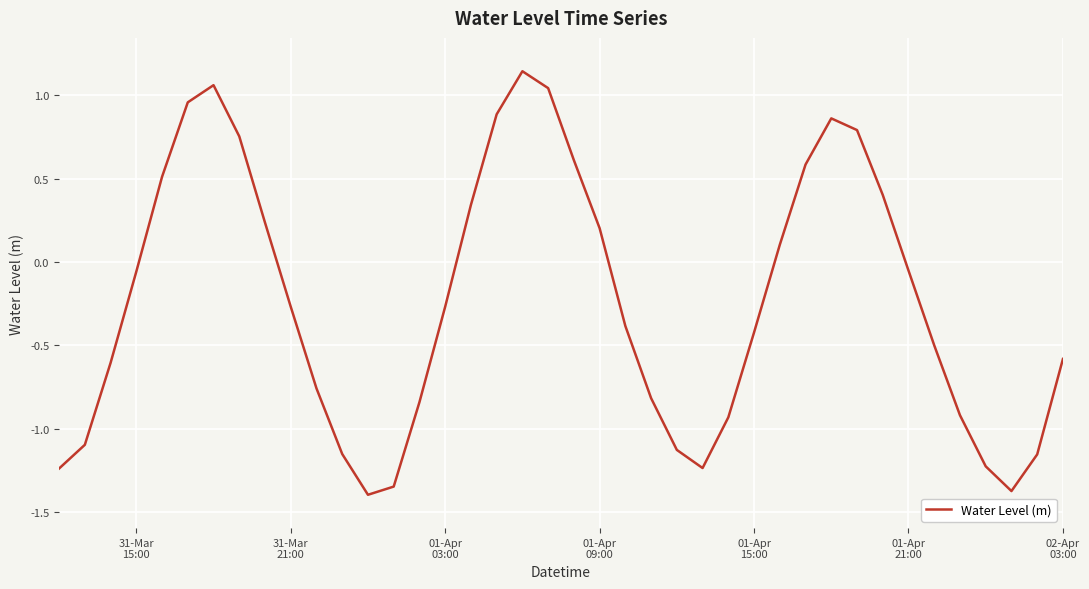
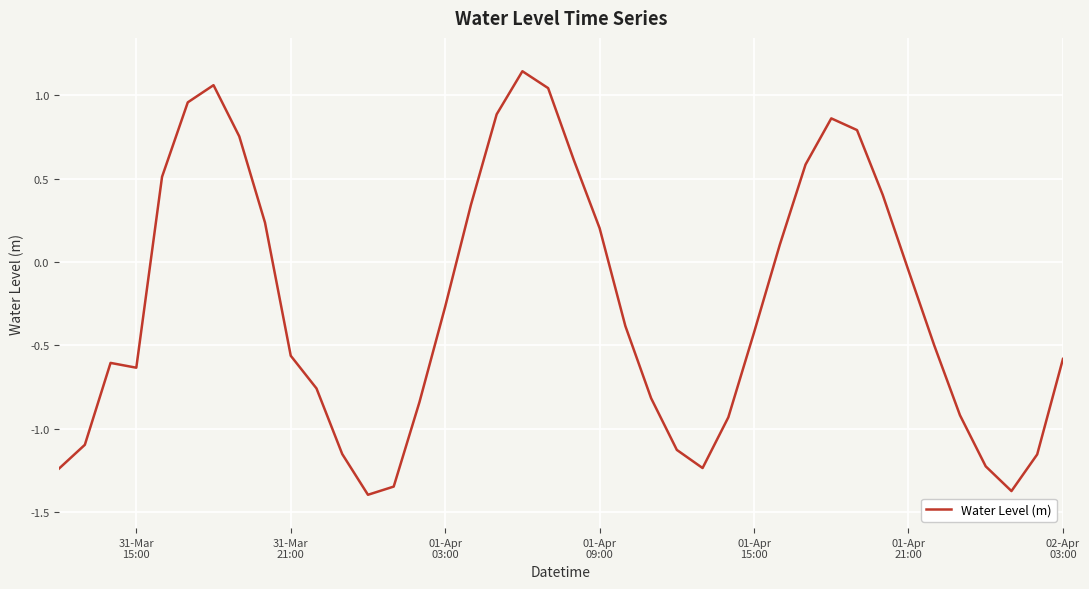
  {
-   "31-Mar 15:00": -0.06,
-   "31-Mar 21:00": -0.27,
+   "31-Mar 15:00": -0.63,
+   "31-Mar 21:00": -0.56,
    "01-Apr 03:00": -0.27,
    "01-Apr 09:00": 0.20,
    "01-Apr 15:00": -0.42,
    "01-Apr 21:00": -0.05,
    "02-Apr 03:00": -0.58
  }
